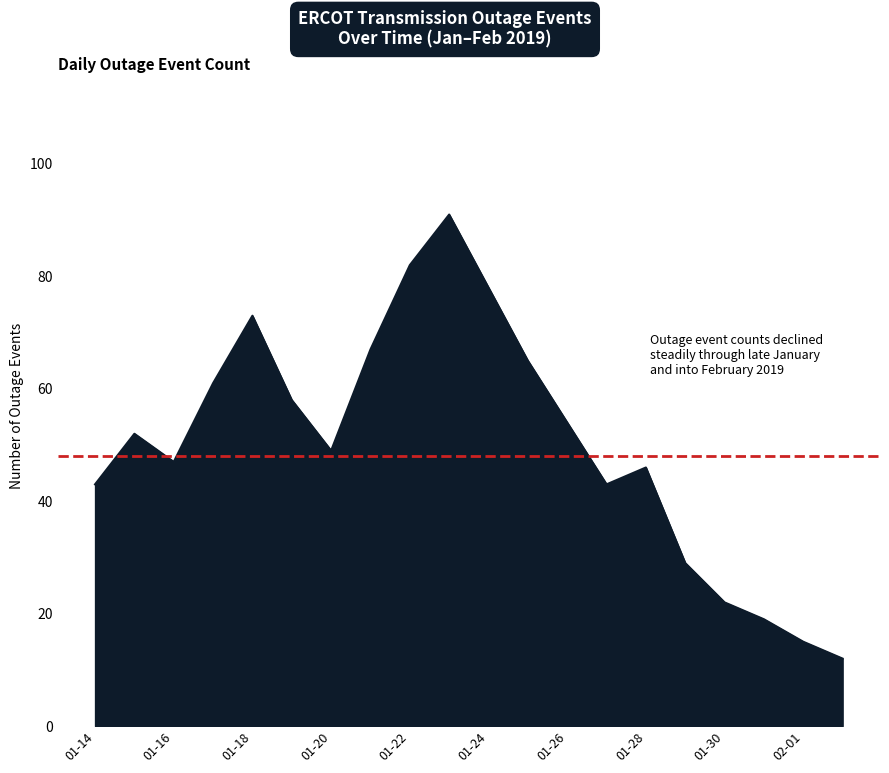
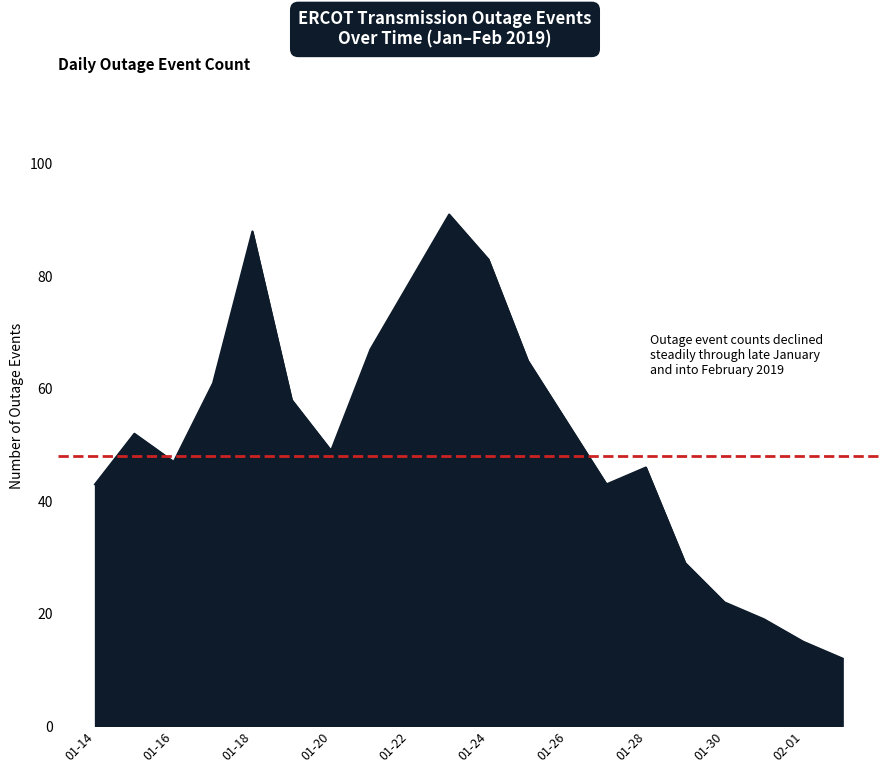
  {
    "01-14": 43,
    "01-16": 47,
-   "01-18": 73,
+   "01-18": 88,
    "01-20": 49,
-   "01-22": 82,
-   "01-24": 78,
+   "01-22": 79,
+   "01-24": 83,
    "01-26": 54,
    "01-28": 46,
    "01-30": 22,
    "02-01": 15
  }
